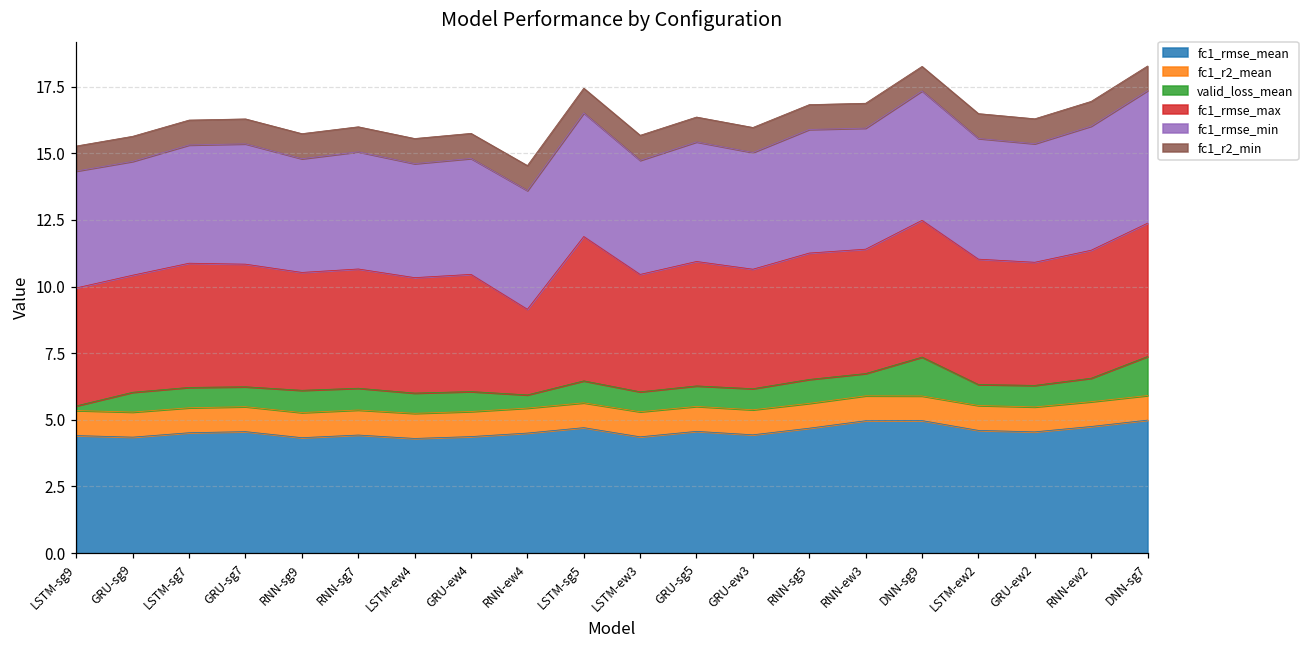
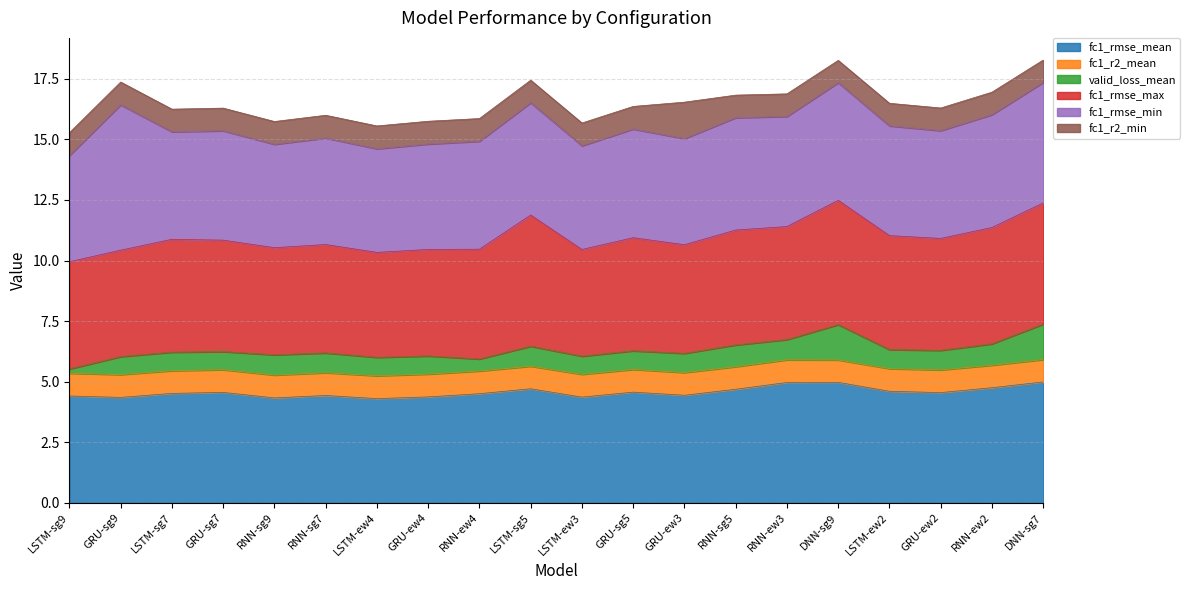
  {
    "fc1_rmse_mean": {
      "LSTM-sg9": 4.4,
      "GRU-sg9": 4.4,
      "LSTM-sg7": 4.5,
      "GRU-sg7": 4.6,
      "RNN-sg9": 4.3,
      "RNN-sg7": 4.4,
      "LSTM-ew4": 4.3,
      "GRU-ew4": 4.4,
      "RNN-ew4": 4.5,
      "LSTM-sg5": 4.7,
      "LSTM-ew3": 4.4,
      "GRU-sg5": 4.6,
      "GRU-ew3": 4.4,
      "RNN-sg5": 4.7,
      "RNN-ew3": 5.0,
      "DNN-sg9": 5.0,
      "LSTM-ew2": 4.6,
      "GRU-ew2": 4.5,
      "RNN-ew2": 4.8,
      "DNN-sg7": 5.0
    },
    "fc1_r2_mean": {
      "LSTM-sg9": 0.9,
      "GRU-sg9": 0.9,
      "LSTM-sg7": 0.9,
      "GRU-sg7": 0.9,
      "RNN-sg9": 0.9,
      "RNN-sg7": 0.9,
      "LSTM-ew4": 0.9,
      "GRU-ew4": 0.9,
      "RNN-ew4": 0.9,
      "LSTM-sg5": 0.9,
      "LSTM-ew3": 0.9,
      "GRU-sg5": 0.9,
      "GRU-ew3": 0.9,
      "RNN-sg5": 0.9,
      "RNN-ew3": 0.9,
      "DNN-sg9": 0.9,
      "LSTM-ew2": 0.9,
      "GRU-ew2": 0.9,
      "RNN-ew2": 0.9,
      "DNN-sg7": 0.9
    },
    "valid_loss_mean": {
      "LSTM-sg9": 0.2,
      "GRU-sg9": 0.7,
      "LSTM-sg7": 0.8,
      "GRU-sg7": 0.7,
      "RNN-sg9": 0.8,
      "RNN-sg7": 0.8,
      "LSTM-ew4": 0.8,
      "GRU-ew4": 0.7,
      "RNN-ew4": 0.5,
      "LSTM-sg5": 0.8,
      "LSTM-ew3": 0.7,
      "GRU-sg5": 0.8,
      "GRU-ew3": 0.8,
      "RNN-sg5": 0.9,
      "RNN-ew3": 0.8,
      "DNN-sg9": 1.5,
      "LSTM-ew2": 0.8,
      "GRU-ew2": 0.8,
      "RNN-ew2": 0.9,
      "DNN-sg7": 1.5
    },
    "fc1_rmse_max": {
      "LSTM-sg9": 4.4,
      "GRU-sg9": 4.4,
      "LSTM-sg7": 4.7,
      "GRU-sg7": 4.6,
      "RNN-sg9": 4.4,
      "RNN-sg7": 4.5,
      "LSTM-ew4": 4.3,
      "GRU-ew4": 4.4,
-     "RNN-ew4": 3.2,
+     "RNN-ew4": 4.5,
      "LSTM-sg5": 5.4,
      "LSTM-ew3": 4.4,
      "GRU-sg5": 4.7,
      "GRU-ew3": 4.5,
      "RNN-sg5": 4.7,
      "RNN-ew3": 4.7,
      "DNN-sg9": 5.1,
      "LSTM-ew2": 4.7,
      "GRU-ew2": 4.6,
      "RNN-ew2": 4.8,
      "DNN-sg7": 5.0
    },
    "fc1_rmse_min": {
      "LSTM-sg9": 4.4,
-     "GRU-sg9": 4.3,
+     "GRU-sg9": 6.0,
      "LSTM-sg7": 4.4,
      "GRU-sg7": 4.5,
      "RNN-sg9": 4.3,
      "RNN-sg7": 4.4,
      "LSTM-ew4": 4.3,
      "GRU-ew4": 4.4,
      "RNN-ew4": 4.5,
      "LSTM-sg5": 4.6,
      "LSTM-ew3": 4.3,
      "GRU-sg5": 4.5,
      "GRU-ew3": 4.4,
      "RNN-sg5": 4.6,
      "RNN-ew3": 4.5,
      "DNN-sg9": 4.9,
      "LSTM-ew2": 4.5,
      "GRU-ew2": 4.4,
      "RNN-ew2": 4.7,
      "DNN-sg7": 5.0
    },
    "fc1_r2_min": {
      "LSTM-sg9": 0.9,
      "GRU-sg9": 0.9,
      "LSTM-sg7": 0.9,
      "GRU-sg7": 0.9,
      "RNN-sg9": 0.9,
      "RNN-sg7": 0.9,
      "LSTM-ew4": 0.9,
      "GRU-ew4": 0.9,
      "RNN-ew4": 0.9,
      "LSTM-sg5": 0.9,
      "LSTM-ew3": 0.9,
      "GRU-sg5": 0.9,
-     "GRU-ew3": 0.9,
+     "GRU-ew3": 1.5,
      "RNN-sg5": 0.9,
      "RNN-ew3": 0.9,
      "DNN-sg9": 0.9,
      "LSTM-ew2": 0.9,
      "GRU-ew2": 0.9,
      "RNN-ew2": 0.9,
      "DNN-sg7": 0.9
    }
  }
